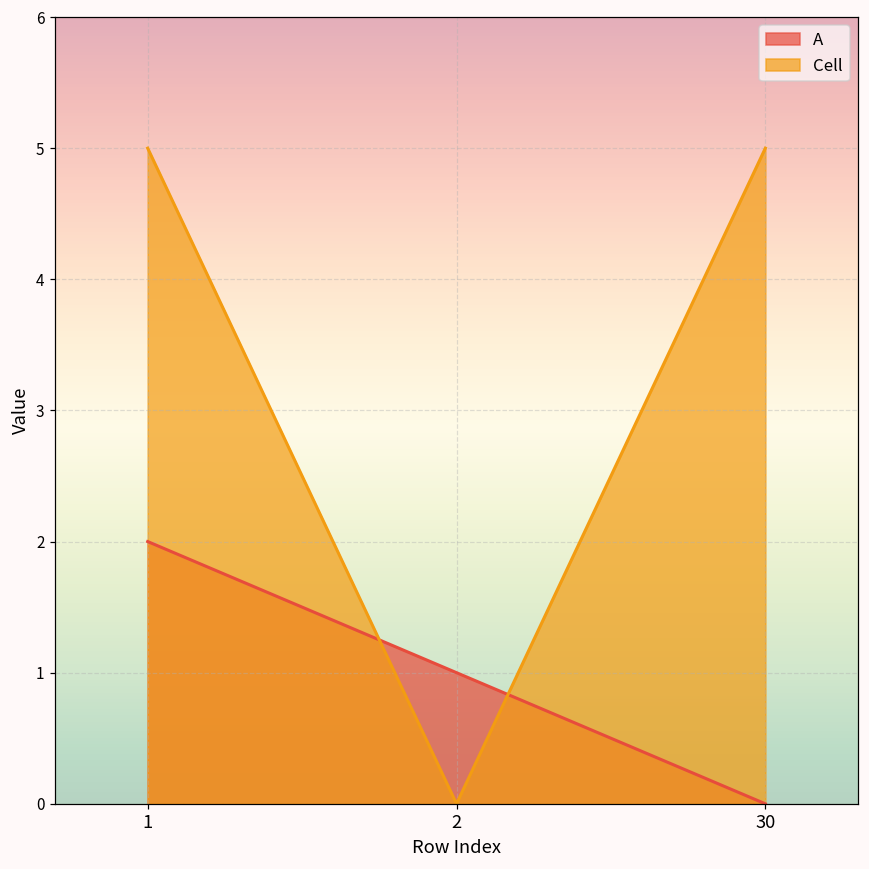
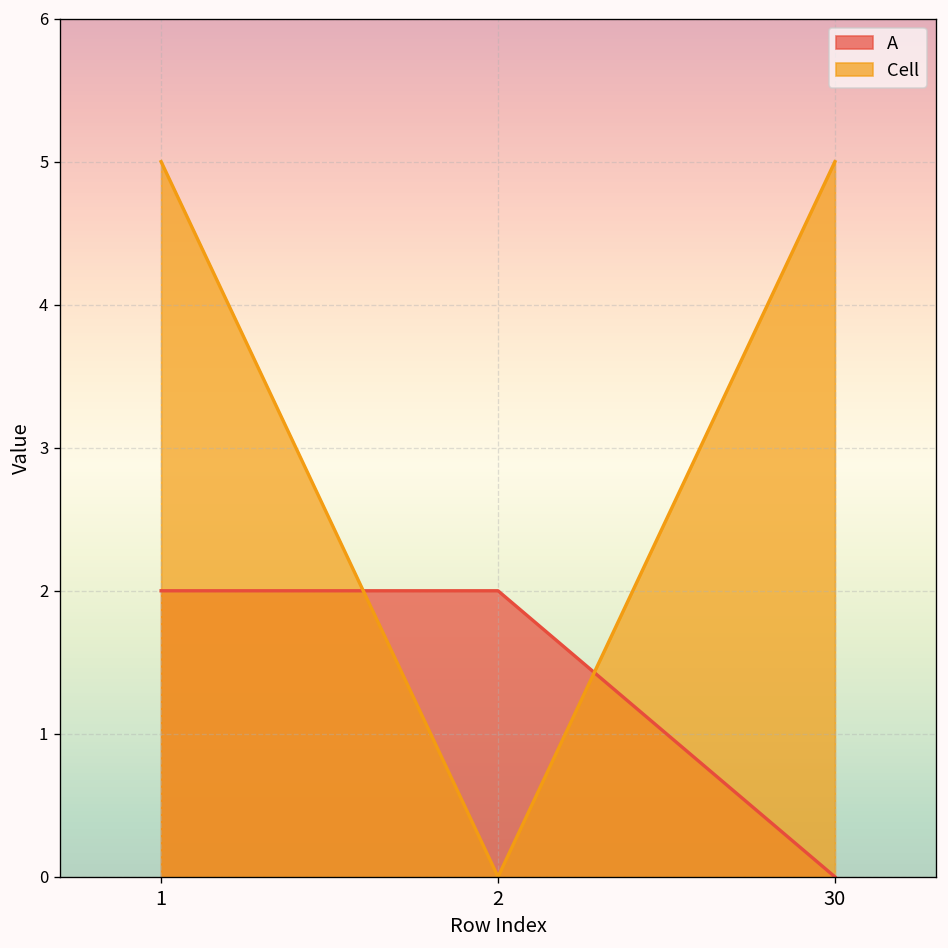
  {
    "A": {
      "1": 2,
-     "2": 1,
+     "2": 2,
      "30": 0
    },
    "Cell": {
      "1": 5,
      "2": 0,
      "30": 5
    }
  }
